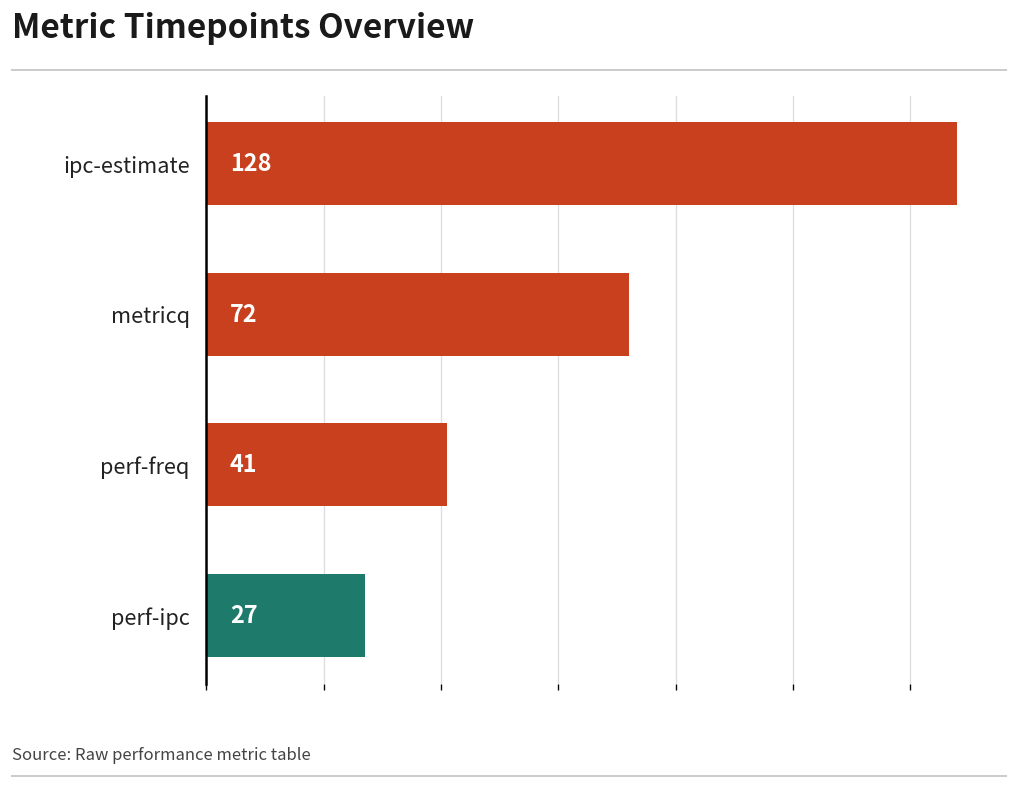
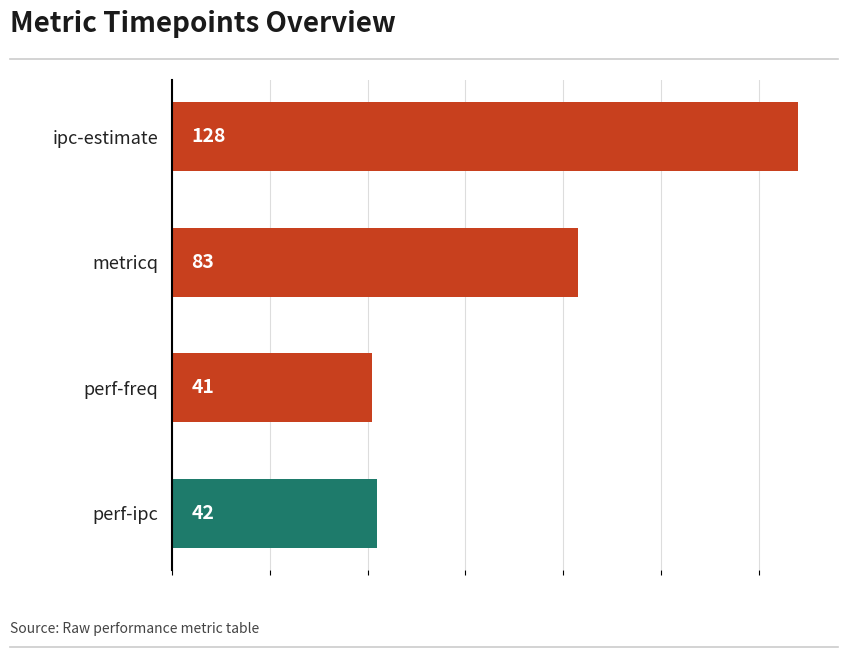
  {
    "ipc-estimate": 128,
-   "metricq": 72,
+   "metricq": 83,
    "perf-freq": 41,
-   "perf-ipc": 27
+   "perf-ipc": 42
  }
